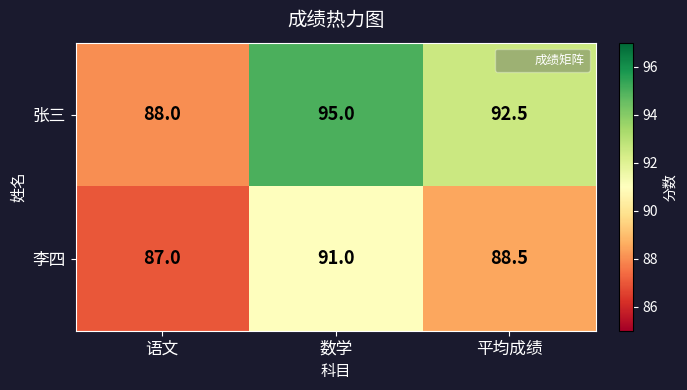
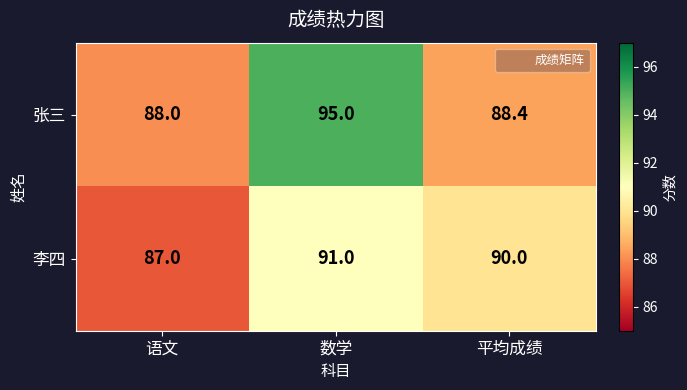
  {
    "张三": {
      "语文": 88.0,
      "数学": 95.0,
-     "平均成绩": 92.5
+     "平均成绩": 88.4
    },
    "李四": {
      "语文": 87.0,
      "数学": 91.0,
-     "平均成绩": 88.5
+     "平均成绩": 90.0
    }
  }
